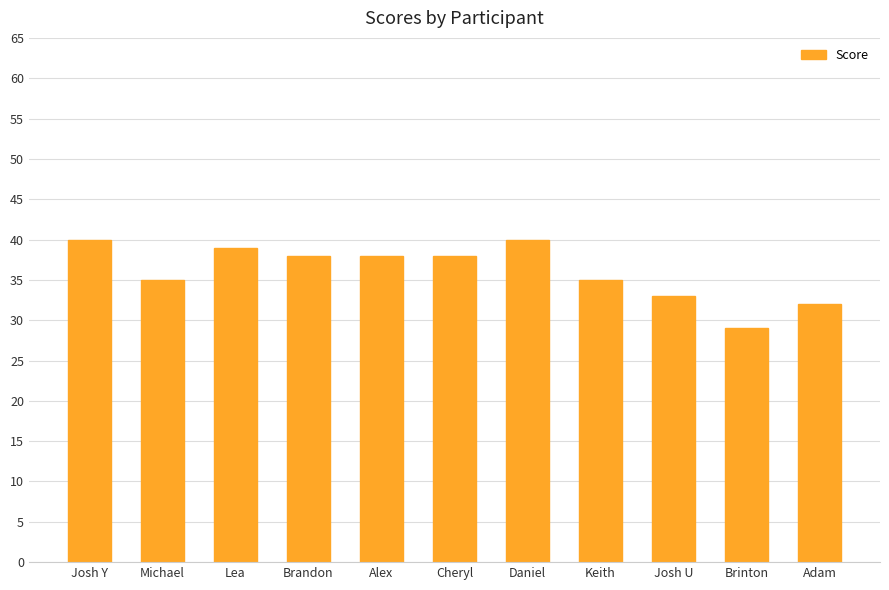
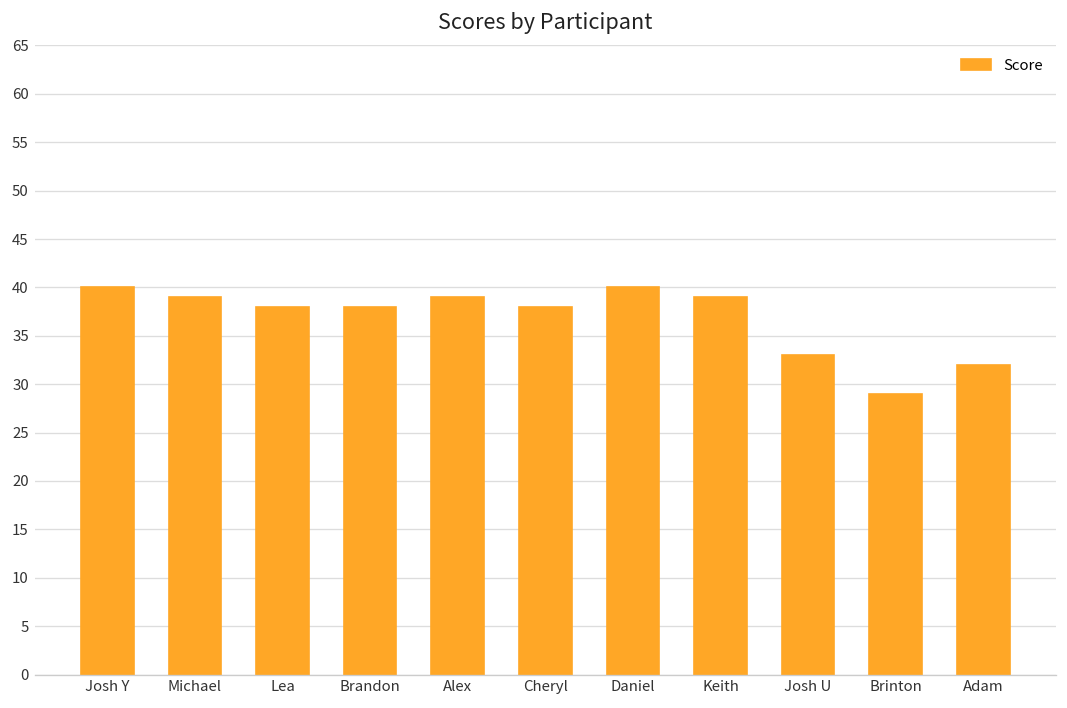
  {
    "Josh Y": 40,
-   "Michael": 35,
-   "Lea": 39,
+   "Michael": 39,
+   "Lea": 38,
    "Brandon": 38,
-   "Alex": 38,
+   "Alex": 39,
    "Cheryl": 38,
    "Daniel": 40,
-   "Keith": 35,
+   "Keith": 39,
    "Josh U": 33,
    "Brinton": 29,
    "Adam": 32
  }
